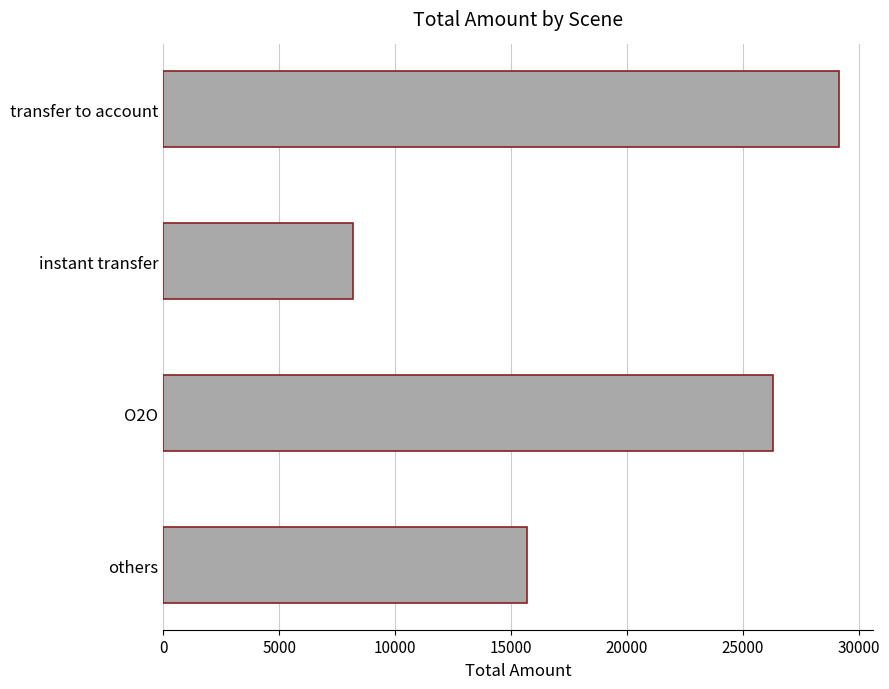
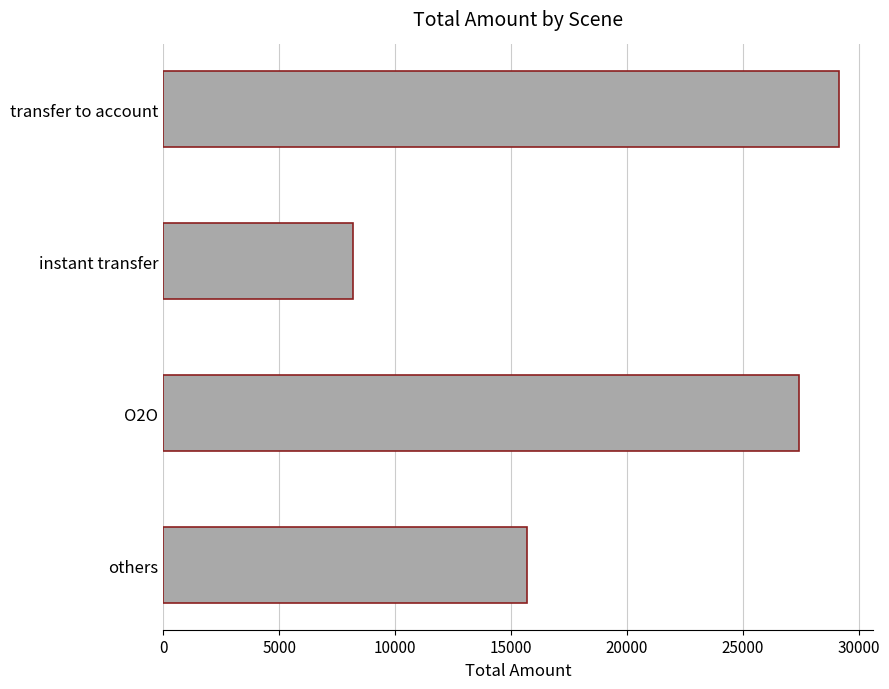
  {
    "transfer to account": 29100,
    "instant transfer": 8200,
-   "O2O": 26300,
+   "O2O": 27400,
    "others": 15700
  }
